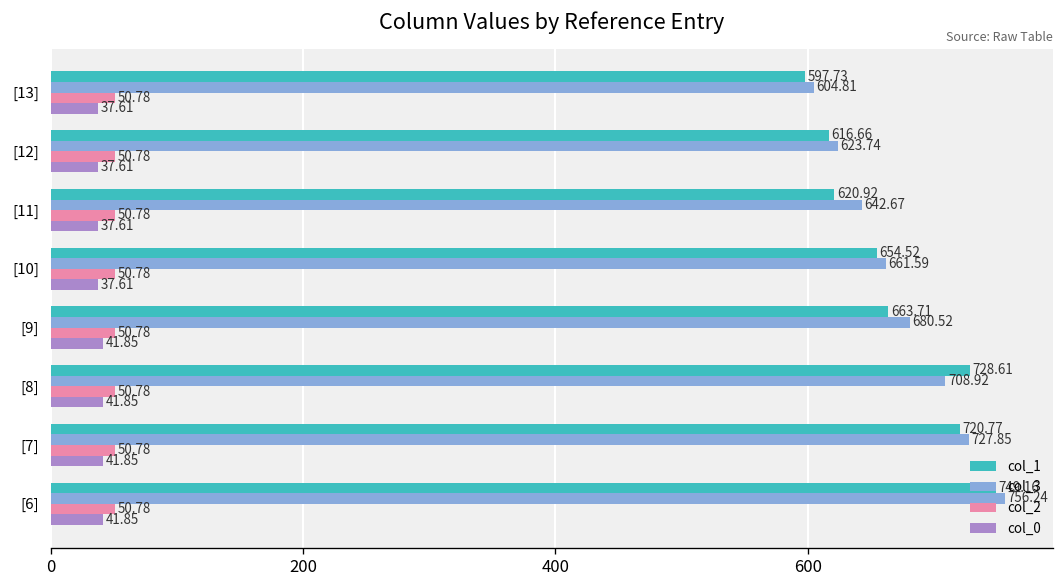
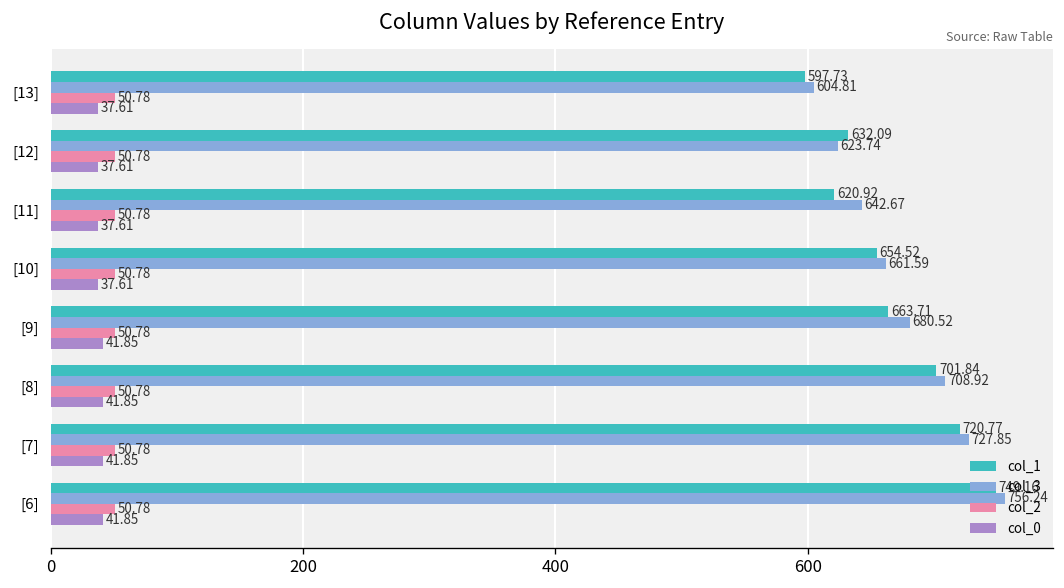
  {
    "col_1": {
      "[13]": 597.73,
-     "[12]": 616.66,
+     "[12]": 632.09,
      "[11]": 620.92,
      "[10]": 654.52,
      "[9]": 663.71,
-     "[8]": 728.61,
+     "[8]": 701.84,
      "[7]": 720.77,
      "[6]": 749.16
    },
    "col_2": {
      "[13]": 50.78,
      "[12]": 50.78,
      "[11]": 50.78,
      "[10]": 50.78,
      "[9]": 50.78,
      "[8]": 50.78,
      "[7]": 50.78,
      "[6]": 50.78
    }
  }
